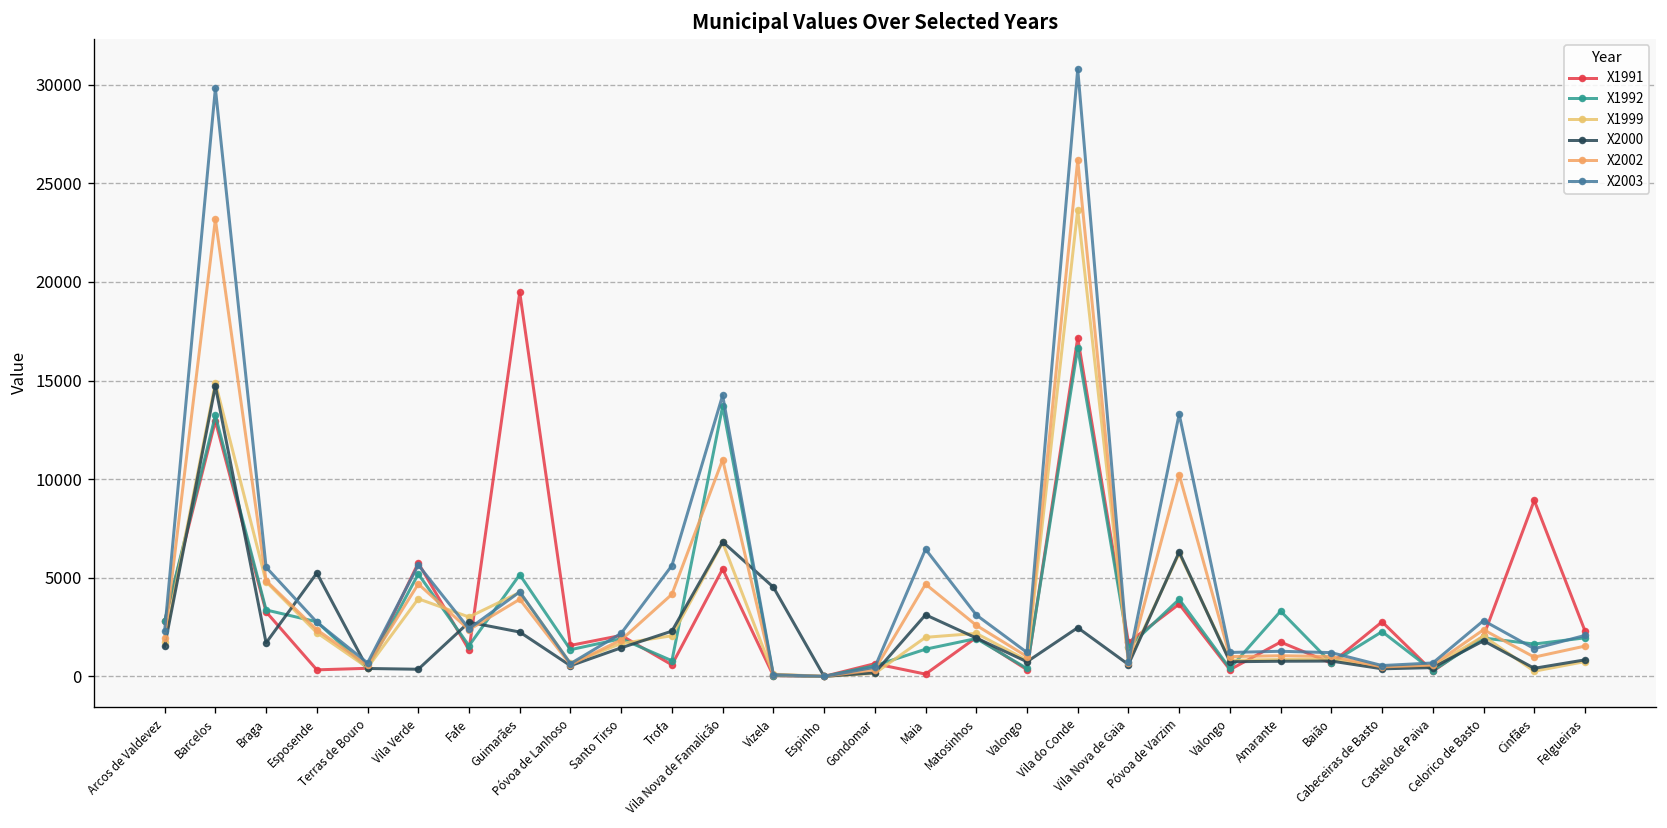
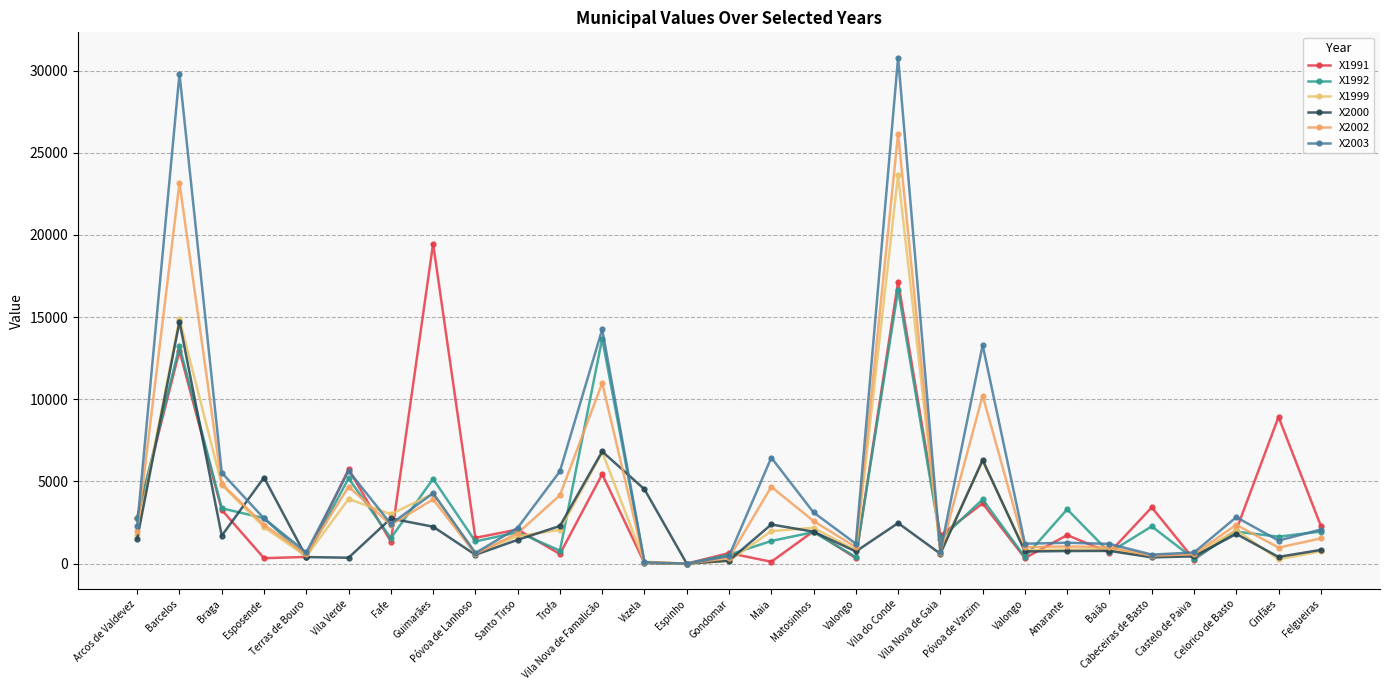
  {
    "X1991": {
      "Barcelos": 13000,
      "Esposende": 300,
      "Fafe": 1300,
      "Guimarães": 19500,
      "Póvoa de Lanhoso": 1600,
      "Trofa": 600,
      "Vila Nova de Famalicão": 5400,
      "Maia": 100,
      "Vila do Conde": 17200,
      "Vila Nova de Gaia": 1700,
      "Póvoa de Varzim": 3700,
      "Amarante": 1700,
-     "Cabeceiras de Basto": 2800,
+     "Cabeceiras de Basto": 3400,
      "Cinfães": 8900,
      "Felgueiras": 2300
    },
    "X2000": {
      "Arcos de Valdevez": 1500,
      "Barcelos": 14700,
      "Braga": 1700,
      "Esposende": 5200,
      "Vila Verde": 400,
      "Fafe": 2700,
      "Guimarães": 2200,
      "Santo Tirso": 1400,
      "Trofa": 2300,
      "Vizela": 4500,
-     "Maia": 3100,
+     "Maia": 2400,
      "Vila do Conde": 2500
    }
  }
